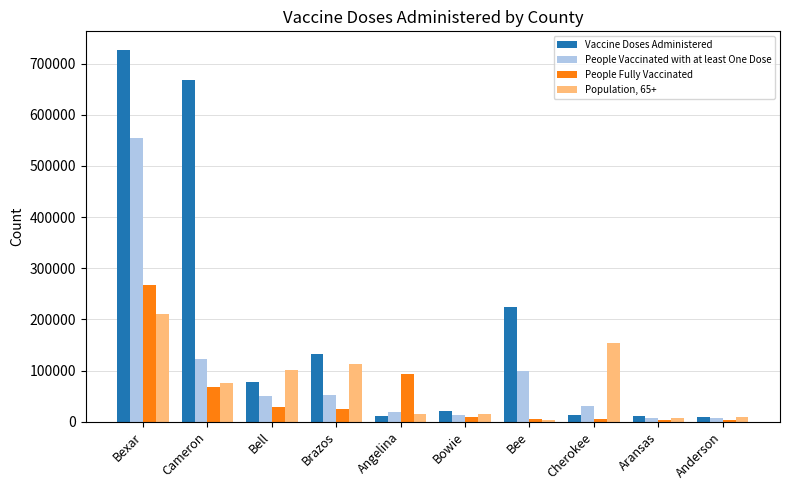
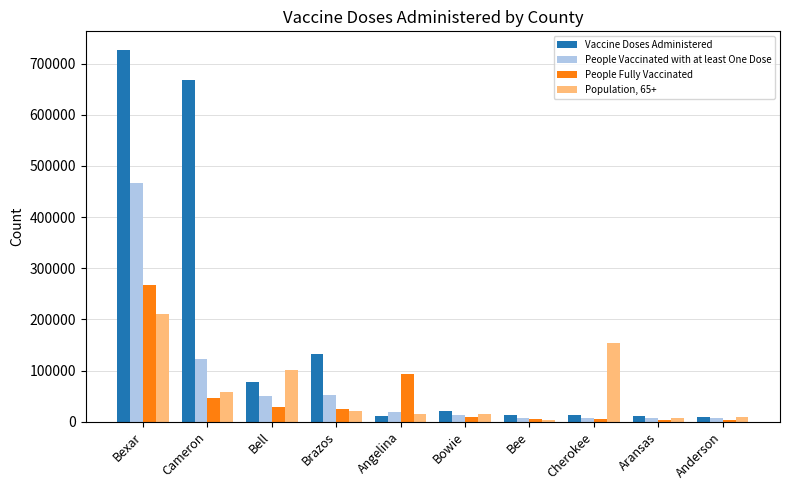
  {
    "Vaccine Doses Administered": {
      "Bexar": 730000,
      "Cameron": 670000,
      "Bell": 80000,
      "Brazos": 130000,
      "Angelina": 10000,
      "Bowie": 20000,
-     "Bee": 220000,
+     "Bee": 10000,
      "Cherokee": 10000,
      "Aransas": 10000,
      "Anderson": 10000
    },
    "People Vaccinated with at least One Dose": {
-     "Bexar": 550000,
+     "Bexar": 470000,
      "Cameron": 120000,
      "Bell": 50000,
      "Brazos": 50000,
      "Angelina": 20000,
      "Bowie": 10000,
-     "Bee": 100000,
-     "Cherokee": 30000,
+     "Bee": 10000,
+     "Cherokee": 10000,
      "Aransas": 10000,
      "Anderson": 10000
    },
    "People Fully Vaccinated": {
      "Bexar": 270000,
-     "Cameron": 70000,
+     "Cameron": 50000,
      "Bell": 30000,
      "Brazos": 20000,
      "Angelina": 90000,
      "Bowie": 10000,
      "Bee": 10000
    },
    "Population, 65+": {
      "Bexar": 210000,
-     "Cameron": 70000,
+     "Cameron": 60000,
      "Bell": 100000,
-     "Brazos": 110000,
+     "Brazos": 20000,
      "Angelina": 10000,
      "Bowie": 20000,
      "Cherokee": 150000,
      "Aransas": 10000,
      "Anderson": 10000
    }
  }
